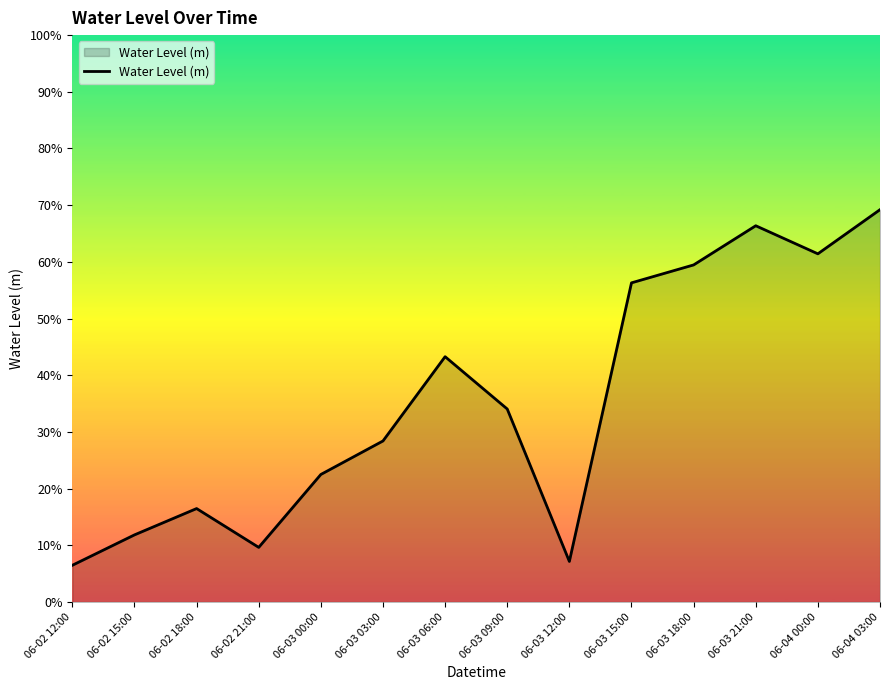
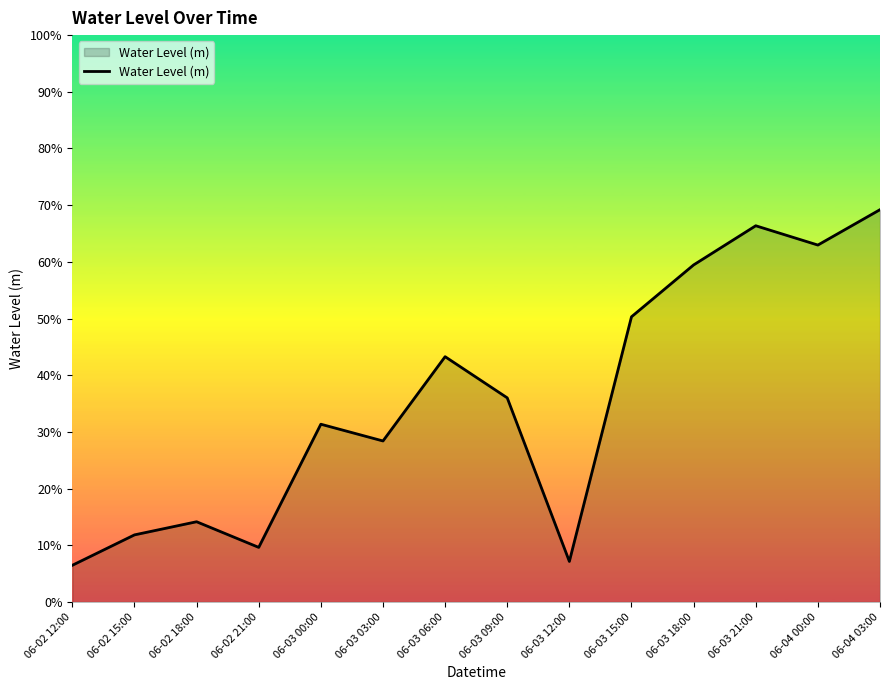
  {
    "06-02 12:00": "6%",
    "06-02 15:00": "12%",
-   "06-02 18:00": "16%",
+   "06-02 18:00": "14%",
    "06-02 21:00": "10%",
-   "06-03 00:00": "22%",
+   "06-03 00:00": "31%",
    "06-03 03:00": "28%",
    "06-03 06:00": "43%",
-   "06-03 09:00": "34%",
+   "06-03 09:00": "36%",
    "06-03 12:00": "7%",
-   "06-03 15:00": "56%",
+   "06-03 15:00": "50%",
    "06-03 18:00": "59%",
    "06-03 21:00": "66%",
-   "06-04 00:00": "61%",
+   "06-04 00:00": "63%",
    "06-04 03:00": "69%"
  }
